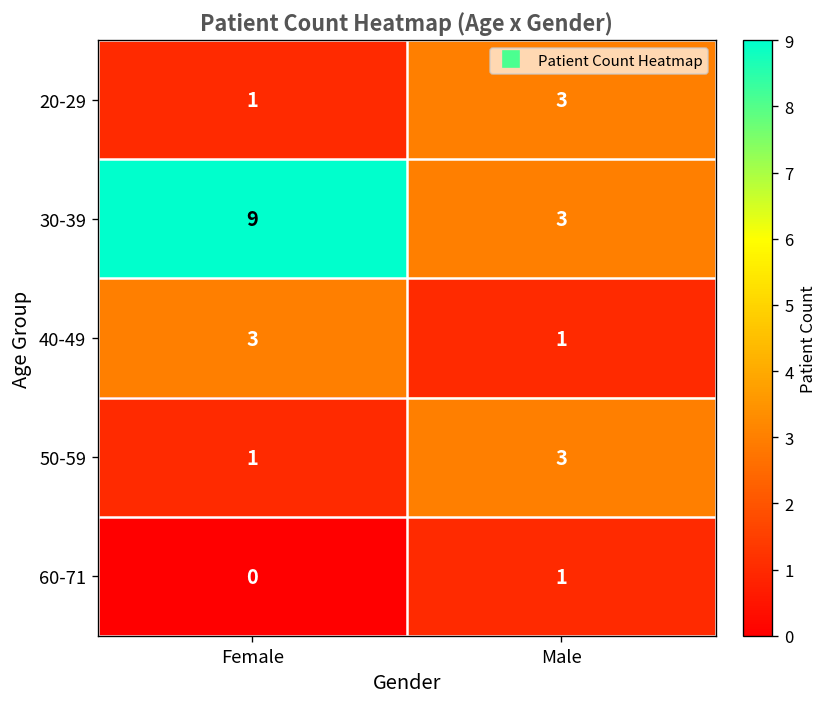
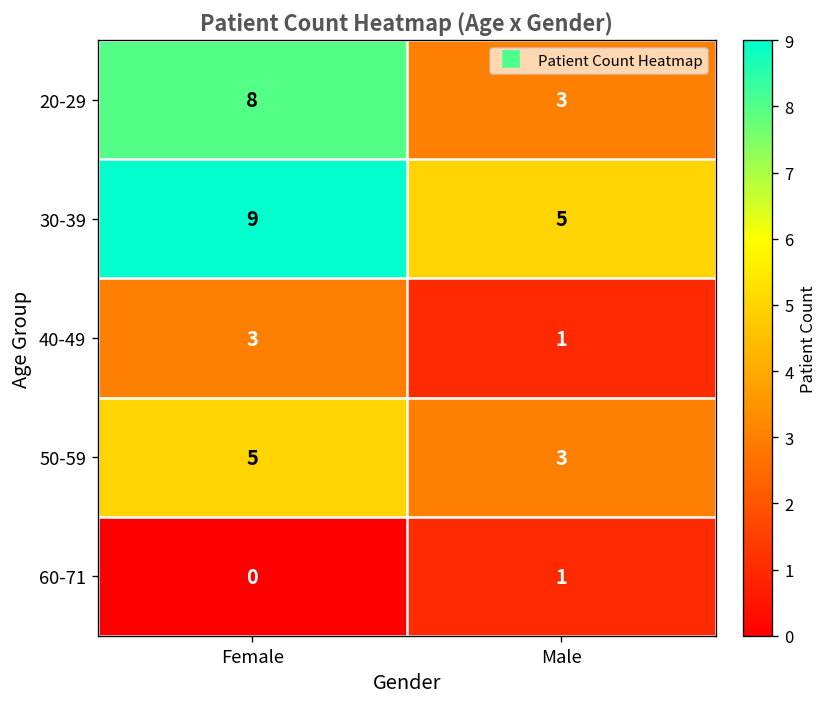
  {
    "20-29": {
-     "Female": 1,
+     "Female": 8,
      "Male": 3
    },
    "30-39": {
      "Female": 9,
-     "Male": 3
+     "Male": 5
    },
    "40-49": {
      "Female": 3,
      "Male": 1
    },
    "50-59": {
-     "Female": 1,
+     "Female": 5,
      "Male": 3
    },
    "60-71": {
      "Female": 0,
      "Male": 1
    }
  }
